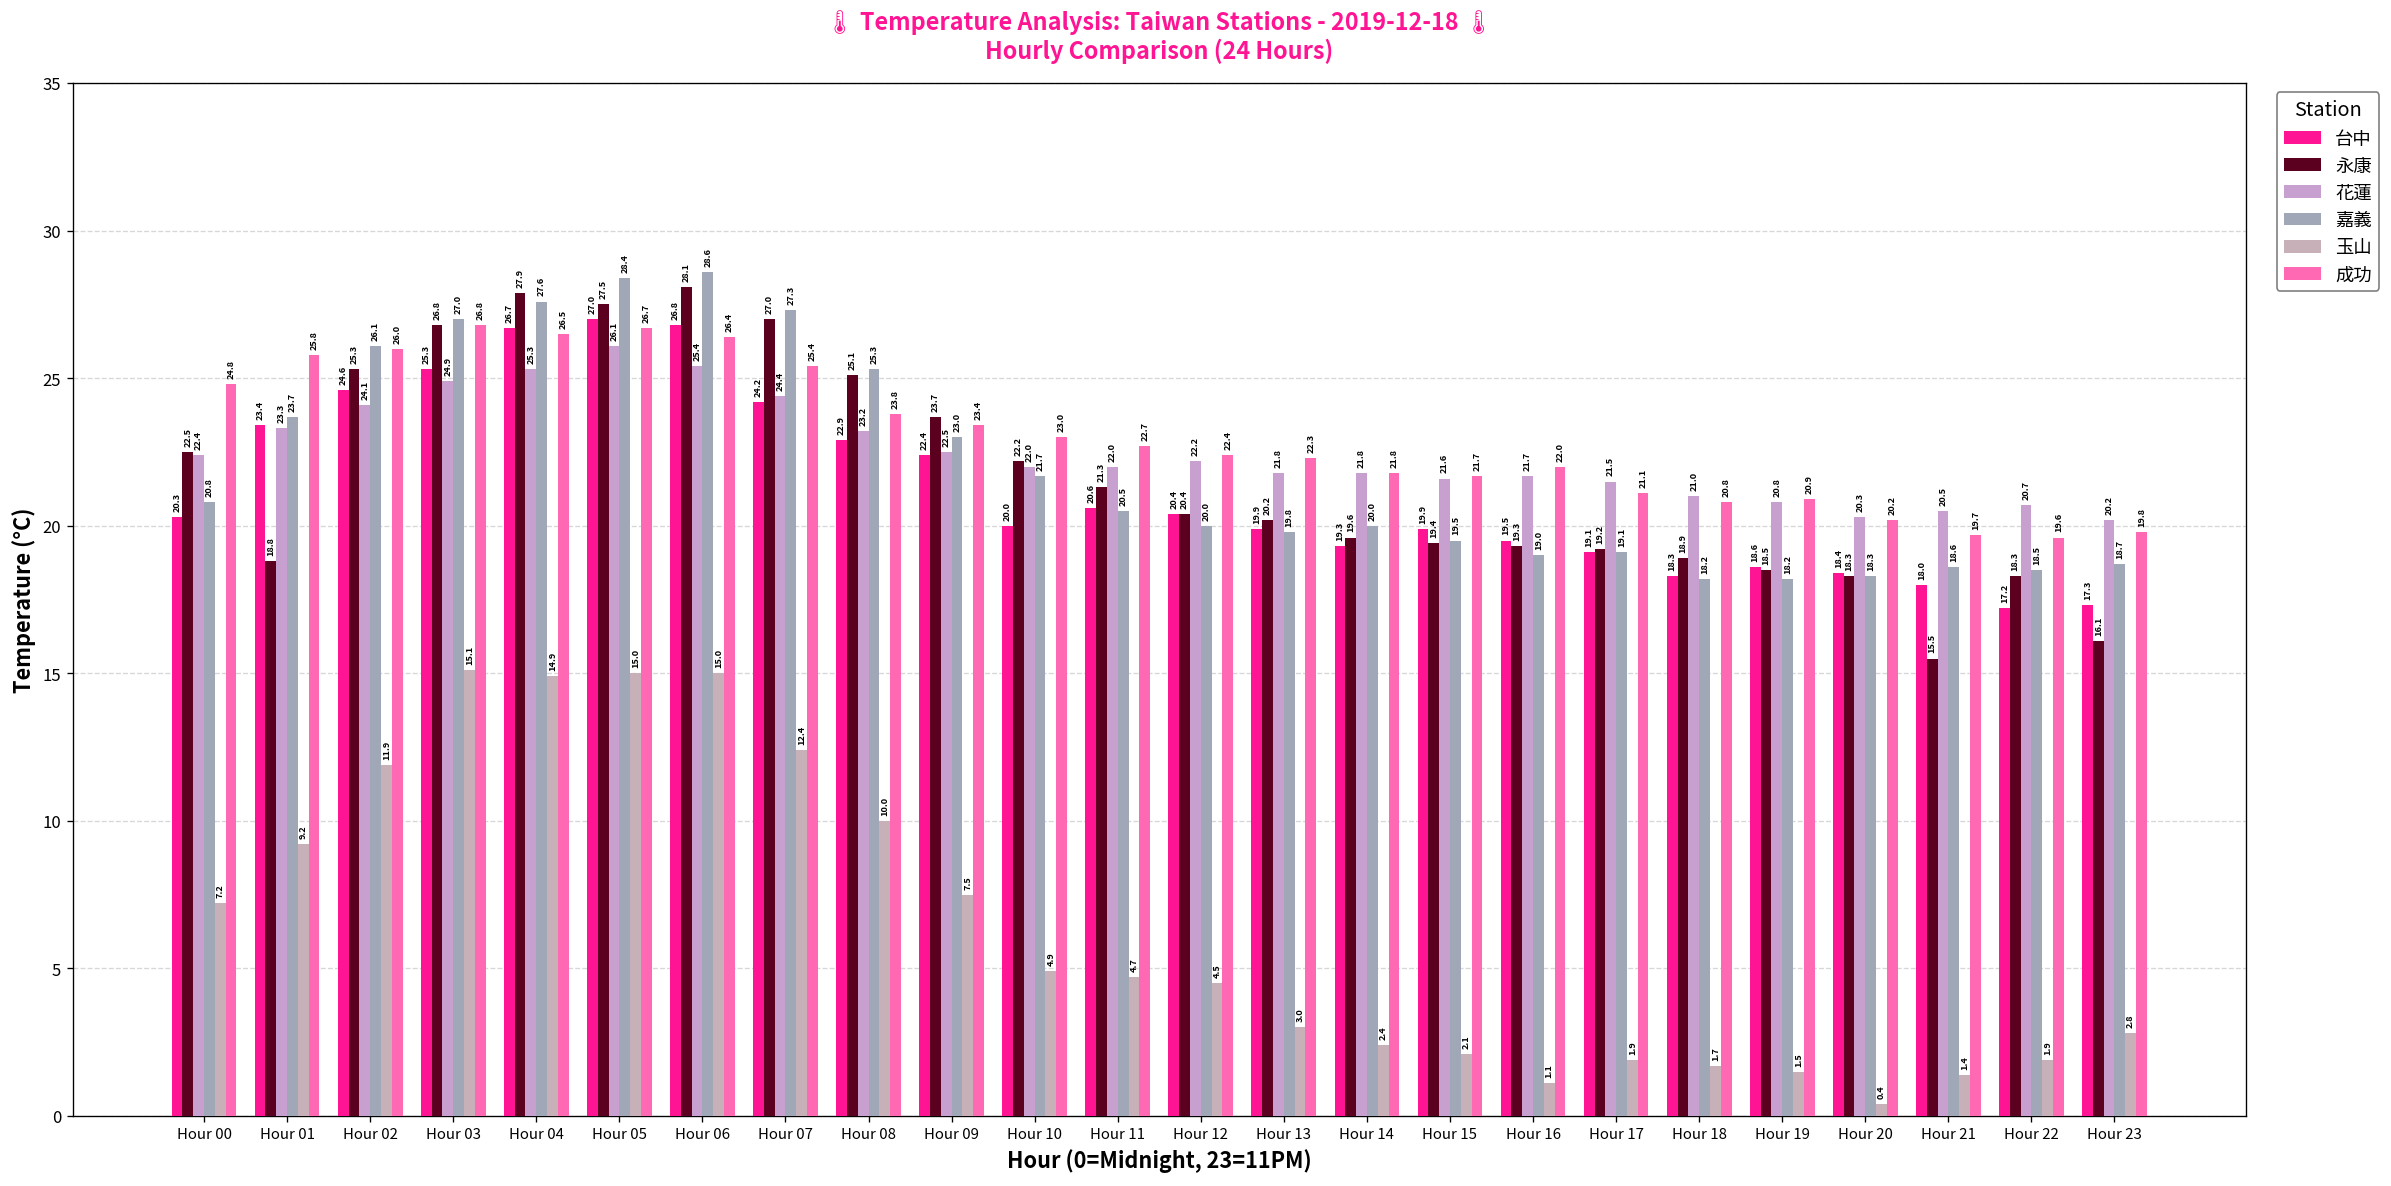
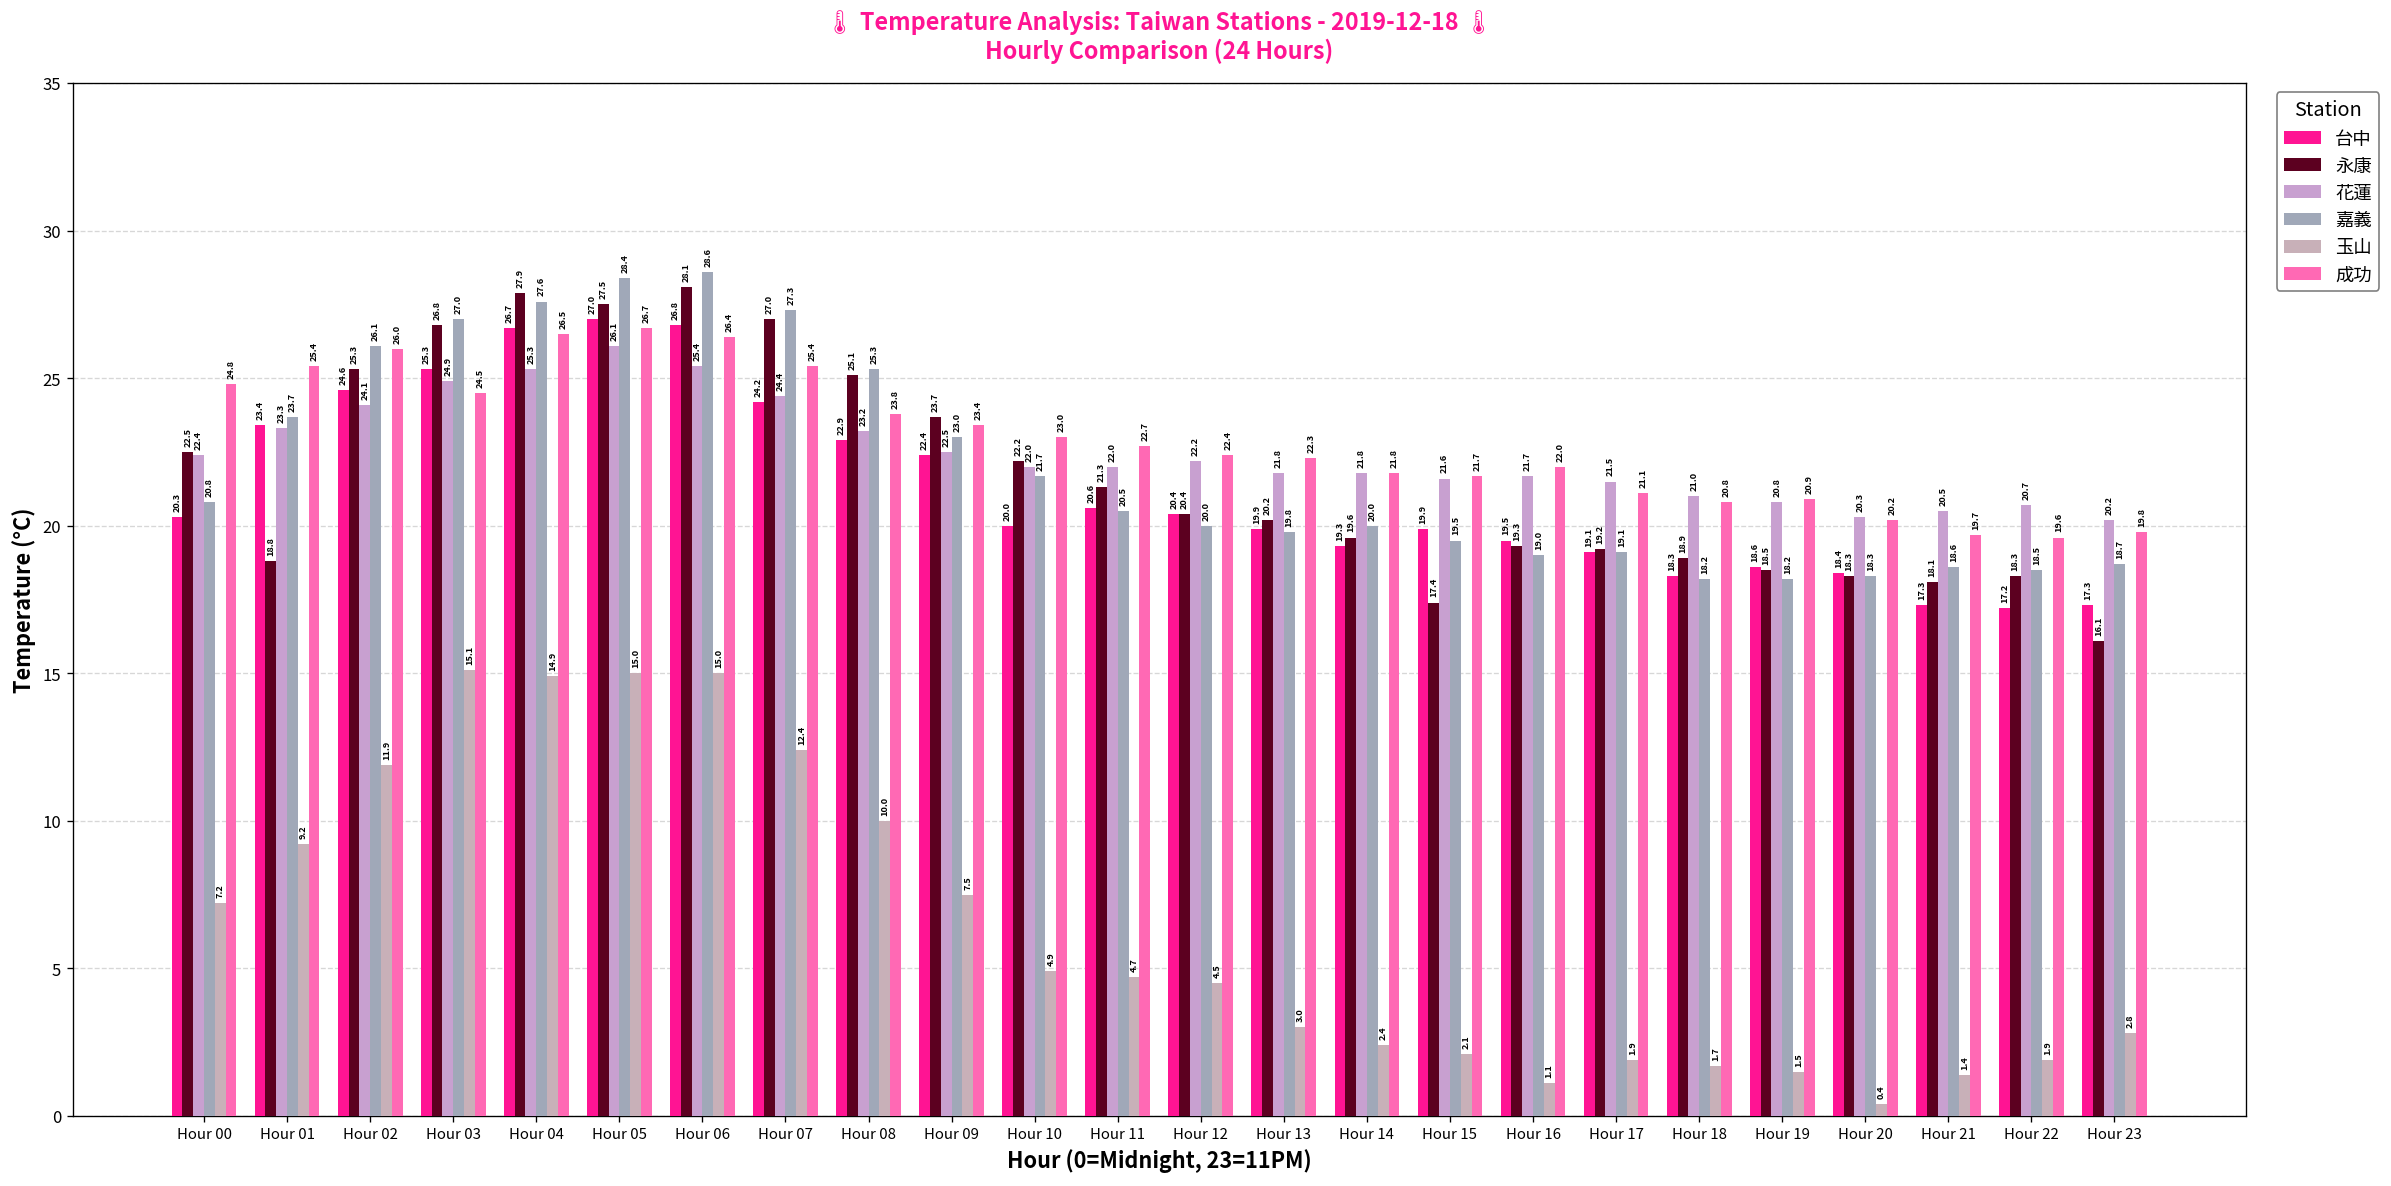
  {
    "台中": {
      "Hour 00": 20.3,
      "Hour 01": 23.4,
      "Hour 02": 24.6,
      "Hour 03": 25.3,
      "Hour 04": 26.7,
      "Hour 05": 27.0,
      "Hour 06": 26.8,
      "Hour 07": 24.2,
      "Hour 08": 22.9,
      "Hour 09": 22.4,
      "Hour 10": 20.0,
      "Hour 11": 20.6,
      "Hour 12": 20.4,
      "Hour 13": 19.9,
      "Hour 14": 19.3,
      "Hour 15": 19.9,
      "Hour 16": 19.5,
      "Hour 17": 19.1,
      "Hour 18": 18.3,
      "Hour 19": 18.6,
      "Hour 20": 18.4,
-     "Hour 21": 18.0,
+     "Hour 21": 17.3,
      "Hour 22": 17.2,
      "Hour 23": 17.3
    },
    "永康": {
      "Hour 00": 22.5,
      "Hour 01": 18.8,
      "Hour 02": 25.3,
      "Hour 03": 26.8,
      "Hour 04": 27.9,
      "Hour 05": 27.5,
      "Hour 06": 28.1,
      "Hour 07": 27.0,
      "Hour 08": 25.1,
      "Hour 09": 23.7,
      "Hour 10": 22.2,
      "Hour 11": 21.3,
      "Hour 12": 20.4,
      "Hour 13": 20.2,
      "Hour 14": 19.6,
-     "Hour 15": 19.4,
+     "Hour 15": 17.4,
      "Hour 16": 19.3,
      "Hour 17": 19.2,
      "Hour 18": 18.9,
      "Hour 19": 18.5,
      "Hour 20": 18.3,
-     "Hour 21": 15.5,
+     "Hour 21": 18.1,
      "Hour 22": 18.3,
      "Hour 23": 16.1
    },
    "成功": {
      "Hour 00": 24.8,
-     "Hour 01": 25.8,
+     "Hour 01": 25.4,
      "Hour 02": 26.0,
-     "Hour 03": 26.8,
+     "Hour 03": 24.5,
      "Hour 04": 26.5,
      "Hour 05": 26.7,
      "Hour 06": 26.4,
      "Hour 07": 25.4,
      "Hour 08": 23.8,
      "Hour 09": 23.4,
      "Hour 10": 23.0,
      "Hour 11": 22.7,
      "Hour 12": 22.4,
      "Hour 13": 22.3,
      "Hour 14": 21.8,
      "Hour 15": 21.7,
      "Hour 16": 22.0,
      "Hour 17": 21.1,
      "Hour 18": 20.8,
      "Hour 19": 20.9,
      "Hour 20": 20.2,
      "Hour 21": 19.7,
      "Hour 22": 19.6,
      "Hour 23": 19.8
    }
  }
